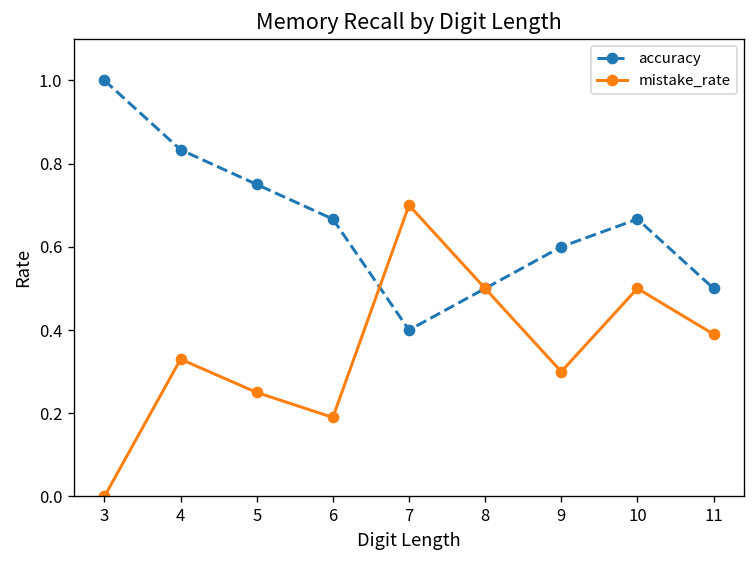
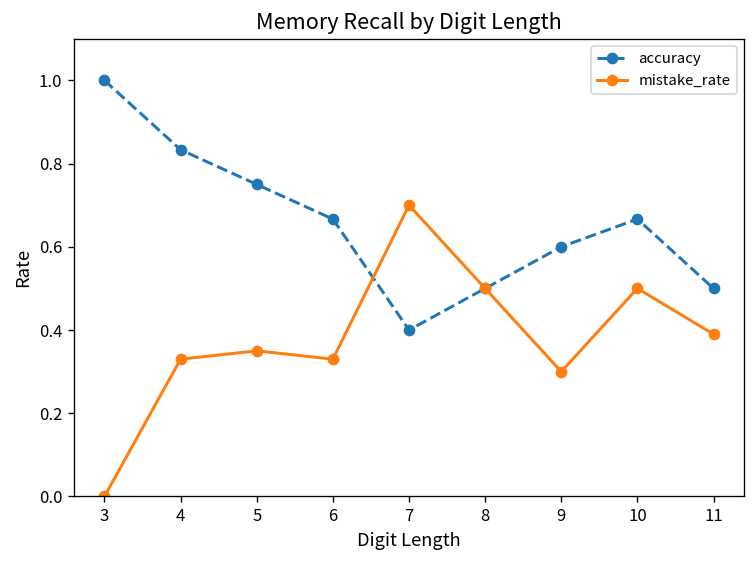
  {
    "accuracy": {
      "3": 1.00,
      "4": 0.83,
      "5": 0.75,
      "6": 0.67,
      "7": 0.40,
      "9": 0.60,
      "10": 0.67,
      "11": 0.50
    },
    "mistake_rate": {
      "3": 0.00,
      "4": 0.33,
-     "5": 0.25,
-     "6": 0.19,
+     "5": 0.35,
+     "6": 0.33,
      "7": 0.70,
      "9": 0.30,
      "10": 0.50,
      "11": 0.39
    }
  }
